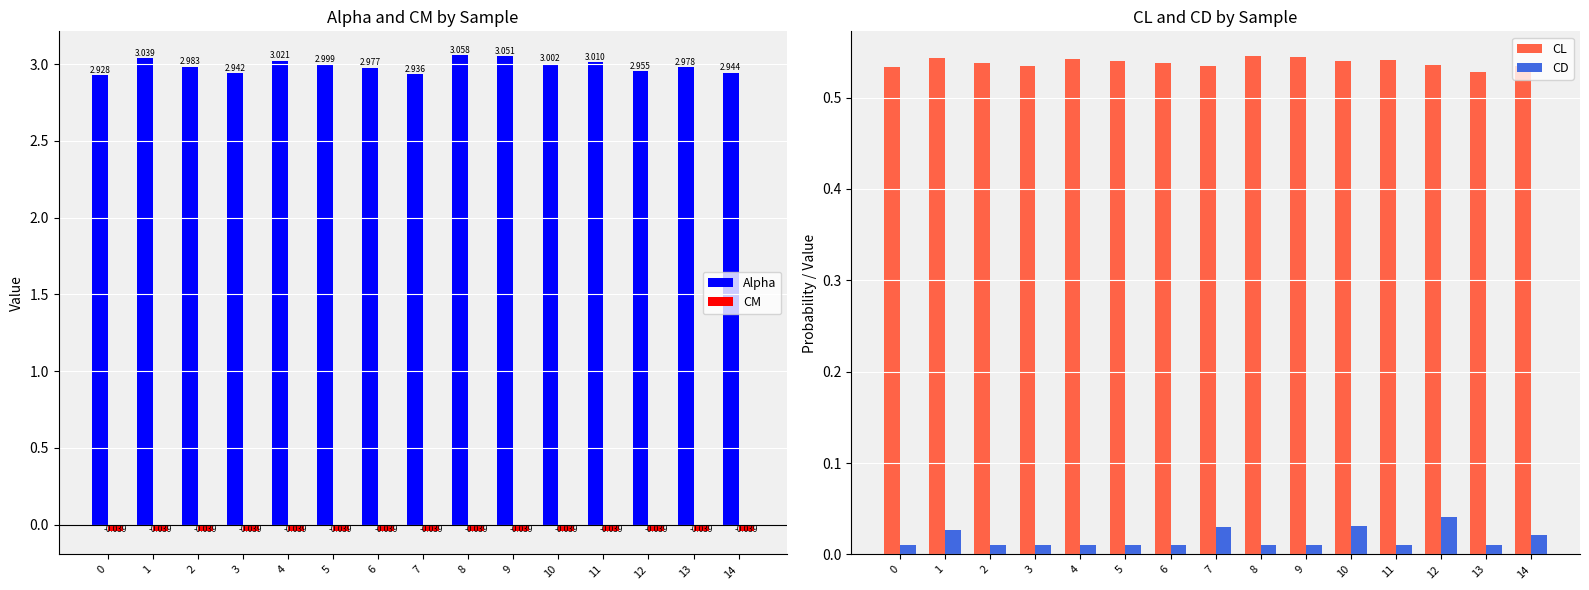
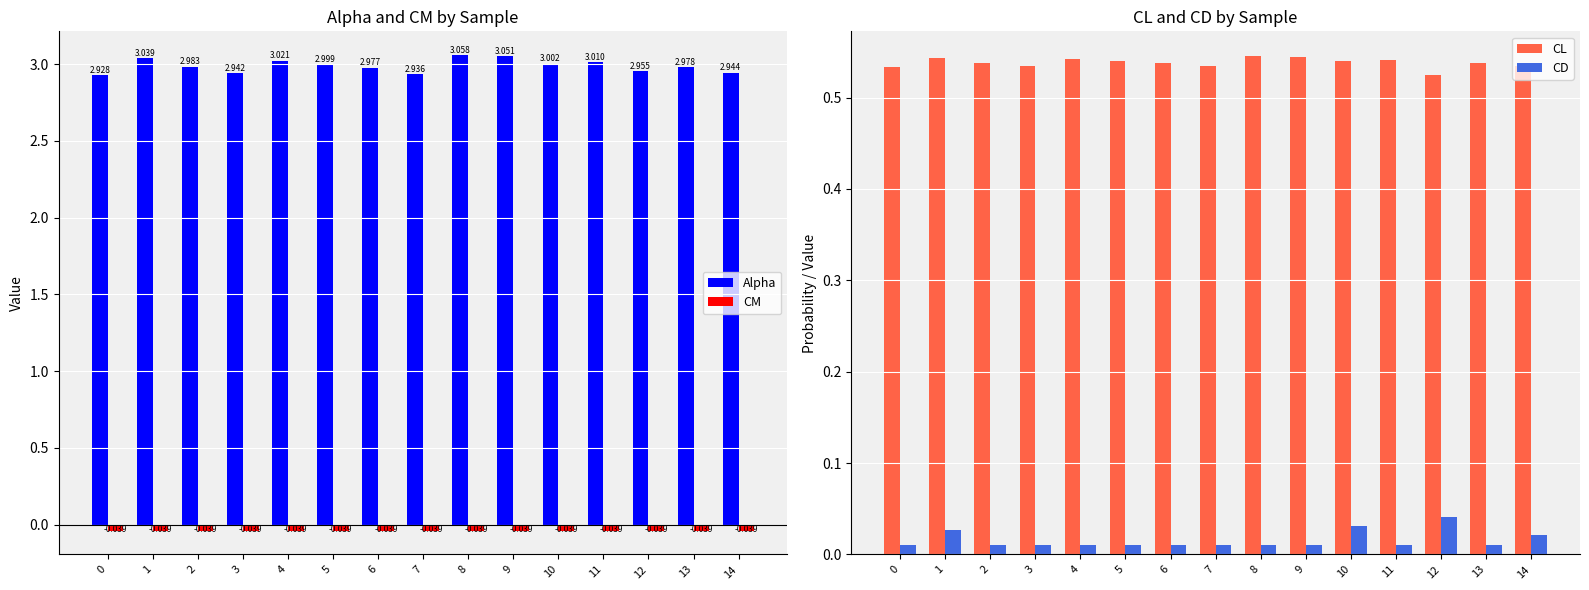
  {
    "Alpha and CM by Sample": {
      "Alpha": {
        "0": 2.928,
        "1": 3.039,
        "2": 2.983,
        "3": 2.942,
        "4": 3.021,
        "5": 2.999,
        "6": 2.977,
        "7": 2.936,
        "8": 3.058,
        "9": 3.051,
        "10": 3.002,
        "11": 3.010,
        "12": 2.955,
        "13": 2.978,
        "14": 2.944
      },
      "CM": {
        "0": -0.039,
        "1": -0.039,
        "2": -0.039,
        "3": -0.039,
        "4": -0.039,
        "5": -0.039,
        "6": -0.039,
        "7": -0.039,
        "8": -0.039,
        "9": -0.039,
        "10": -0.039,
        "11": -0.039,
        "12": -0.039,
        "13": -0.039,
        "14": -0.039
      }
    },
    "CL and CD by Sample": {
      "CL": {
        "0": 0.53,
        "1": 0.54,
        "2": 0.54,
        "3": 0.53,
        "4": 0.54,
        "5": 0.54,
        "6": 0.54,
        "7": 0.53,
        "8": 0.55,
        "9": 0.54,
        "10": 0.54,
        "11": 0.54,
-       "12": 0.54,
-       "13": 0.53
+       "12": 0.52,
+       "13": 0.54
      },
      "CD": {
        "0": 0.01,
        "1": 0.03,
        "2": 0.01,
        "3": 0.01,
        "4": 0.01,
        "5": 0.01,
        "6": 0.01,
-       "7": 0.03,
+       "7": 0.01,
        "8": 0.01,
        "9": 0.01,
        "10": 0.03,
        "11": 0.01,
        "12": 0.04,
        "13": 0.01,
        "14": 0.02
      }
    }
  }
